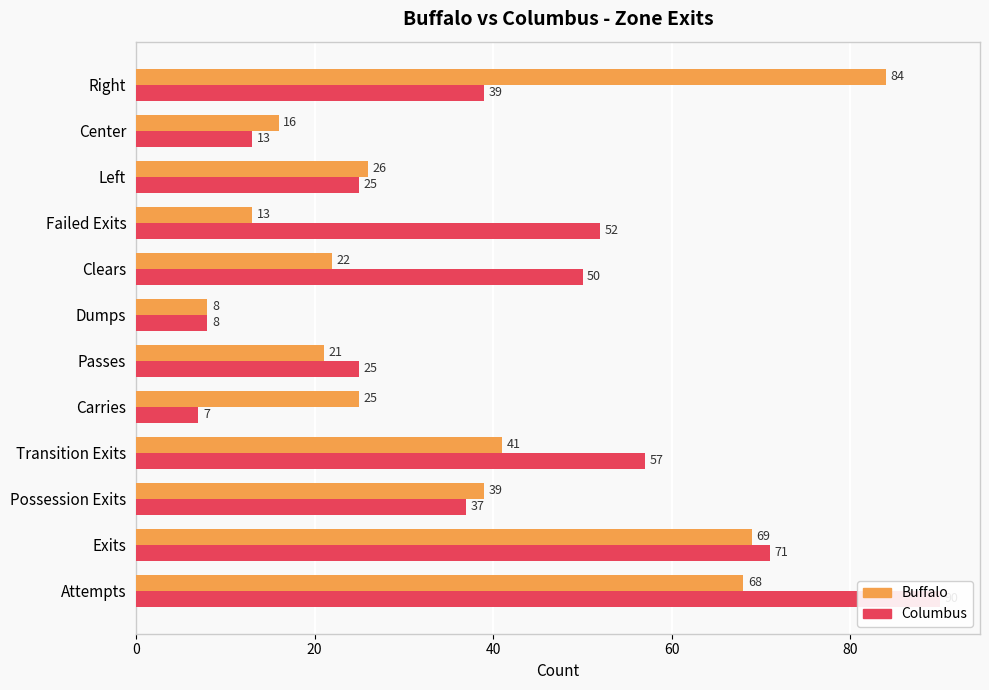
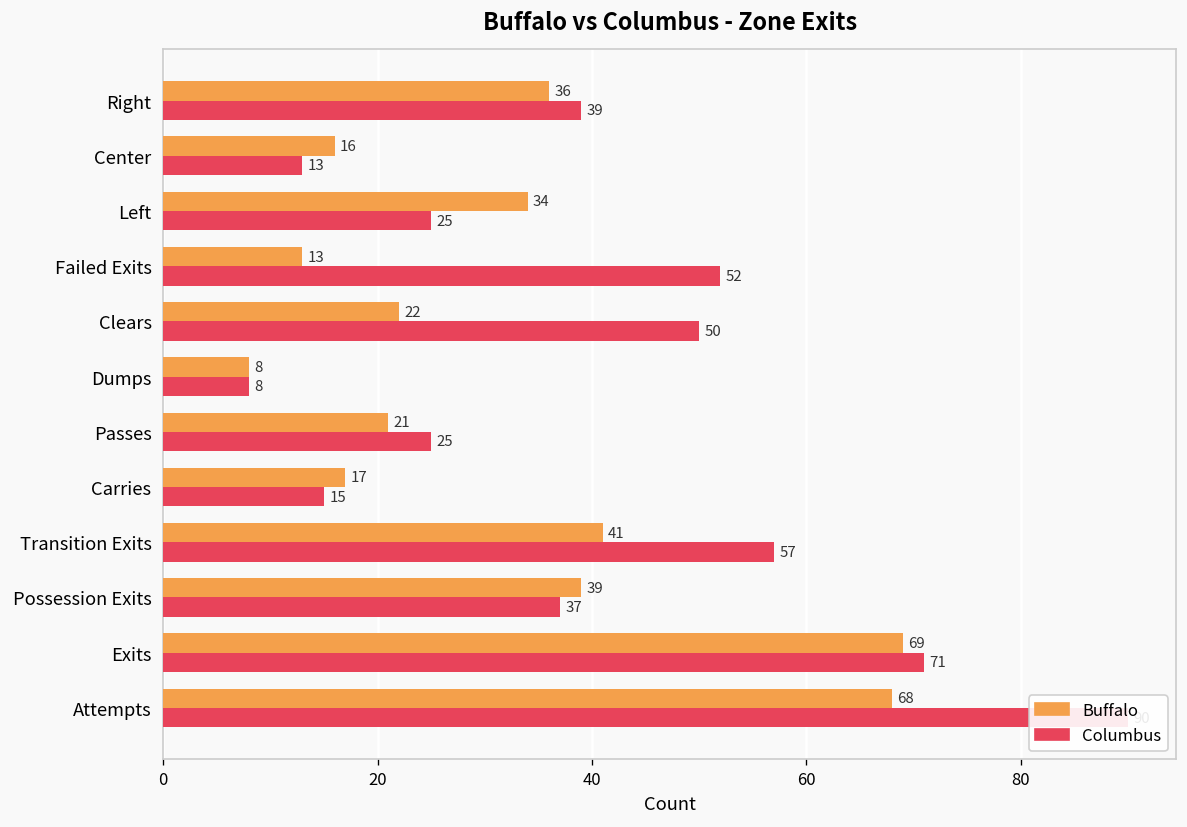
  {
    "Buffalo": {
-     "Right": 84,
+     "Right": 36,
      "Center": 16,
-     "Left": 26,
+     "Left": 34,
      "Failed Exits": 13,
      "Clears": 22,
      "Dumps": 8,
      "Passes": 21,
-     "Carries": 25,
+     "Carries": 17,
      "Transition Exits": 41,
      "Possession Exits": 39,
      "Exits": 69,
      "Attempts": 68
    },
    "Columbus": {
      "Right": 39,
      "Center": 13,
      "Left": 25,
      "Failed Exits": 52,
      "Clears": 50,
      "Dumps": 8,
      "Passes": 25,
-     "Carries": 7,
+     "Carries": 15,
      "Transition Exits": 57,
      "Possession Exits": 37,
      "Exits": 71
    }
  }
